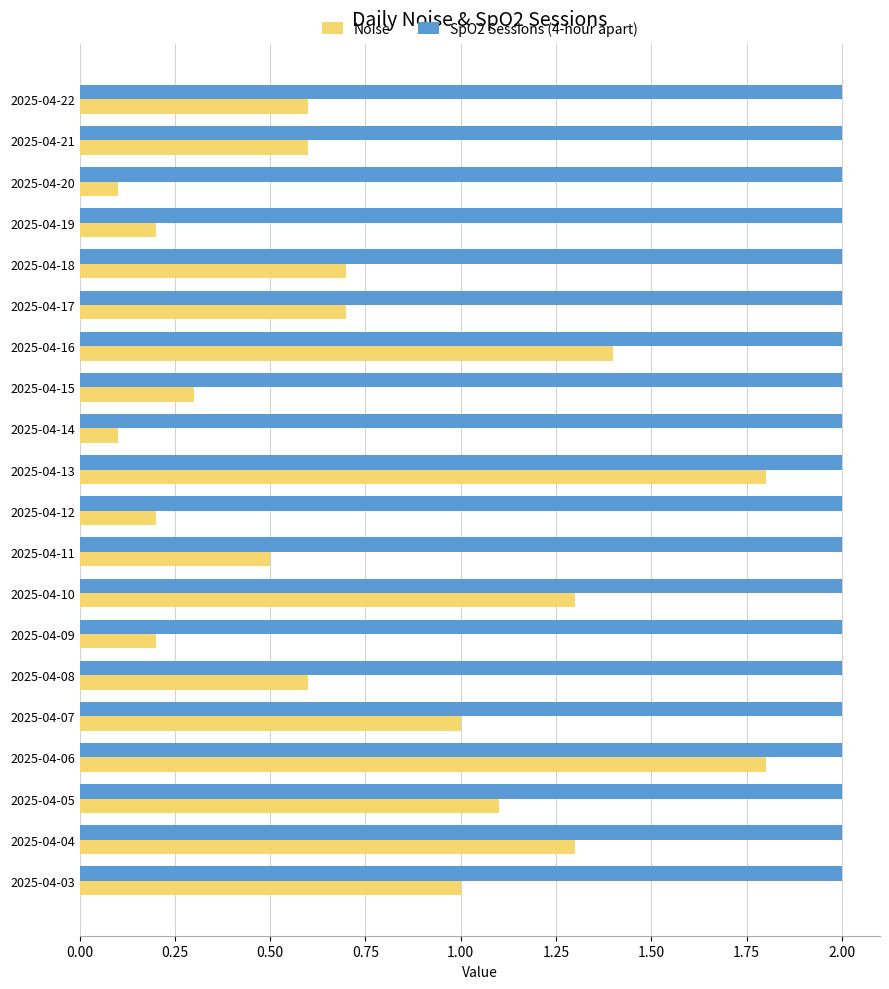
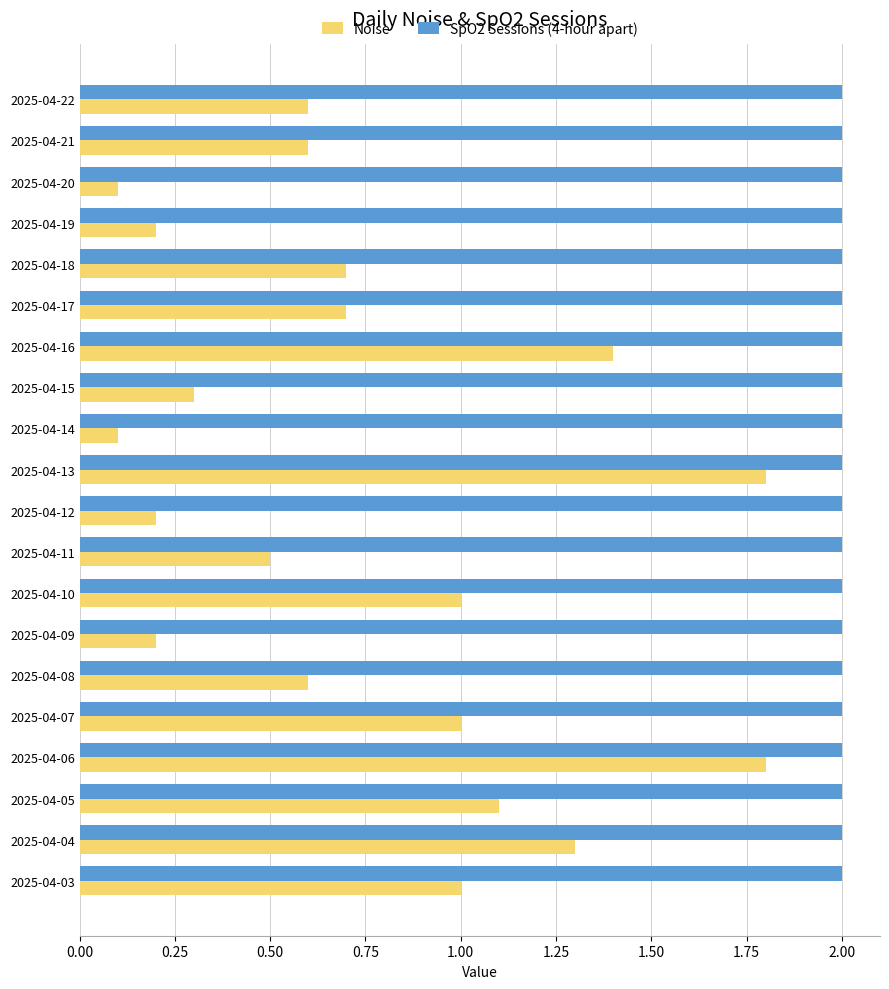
  {
    "Noise": {
      "2025-04-22": 0.6,
      "2025-04-21": 0.6,
      "2025-04-20": 0.1,
      "2025-04-19": 0.2,
      "2025-04-18": 0.7,
      "2025-04-17": 0.7,
      "2025-04-16": 1.4,
      "2025-04-15": 0.3,
      "2025-04-14": 0.1,
      "2025-04-13": 1.8,
      "2025-04-12": 0.2,
      "2025-04-11": 0.5,
-     "2025-04-10": 1.3,
+     "2025-04-10": 1.0,
      "2025-04-09": 0.2,
      "2025-04-08": 0.6,
      "2025-04-07": 1.0,
      "2025-04-06": 1.8,
      "2025-04-05": 1.1,
      "2025-04-04": 1.3,
      "2025-04-03": 1.0
    },
    "SpO2 Sessions (4-hour apart)": {
      "2025-04-22": 2.0,
      "2025-04-21": 2.0,
      "2025-04-20": 2.0,
      "2025-04-19": 2.0,
      "2025-04-18": 2.0,
      "2025-04-17": 2.0,
      "2025-04-16": 2.0,
      "2025-04-15": 2.0,
      "2025-04-14": 2.0,
      "2025-04-13": 2.0,
      "2025-04-12": 2.0,
      "2025-04-11": 2.0,
      "2025-04-10": 2.0,
      "2025-04-09": 2.0,
      "2025-04-08": 2.0,
      "2025-04-07": 2.0,
      "2025-04-06": 2.0,
      "2025-04-05": 2.0,
      "2025-04-04": 2.0,
      "2025-04-03": 2.0
    }
  }
